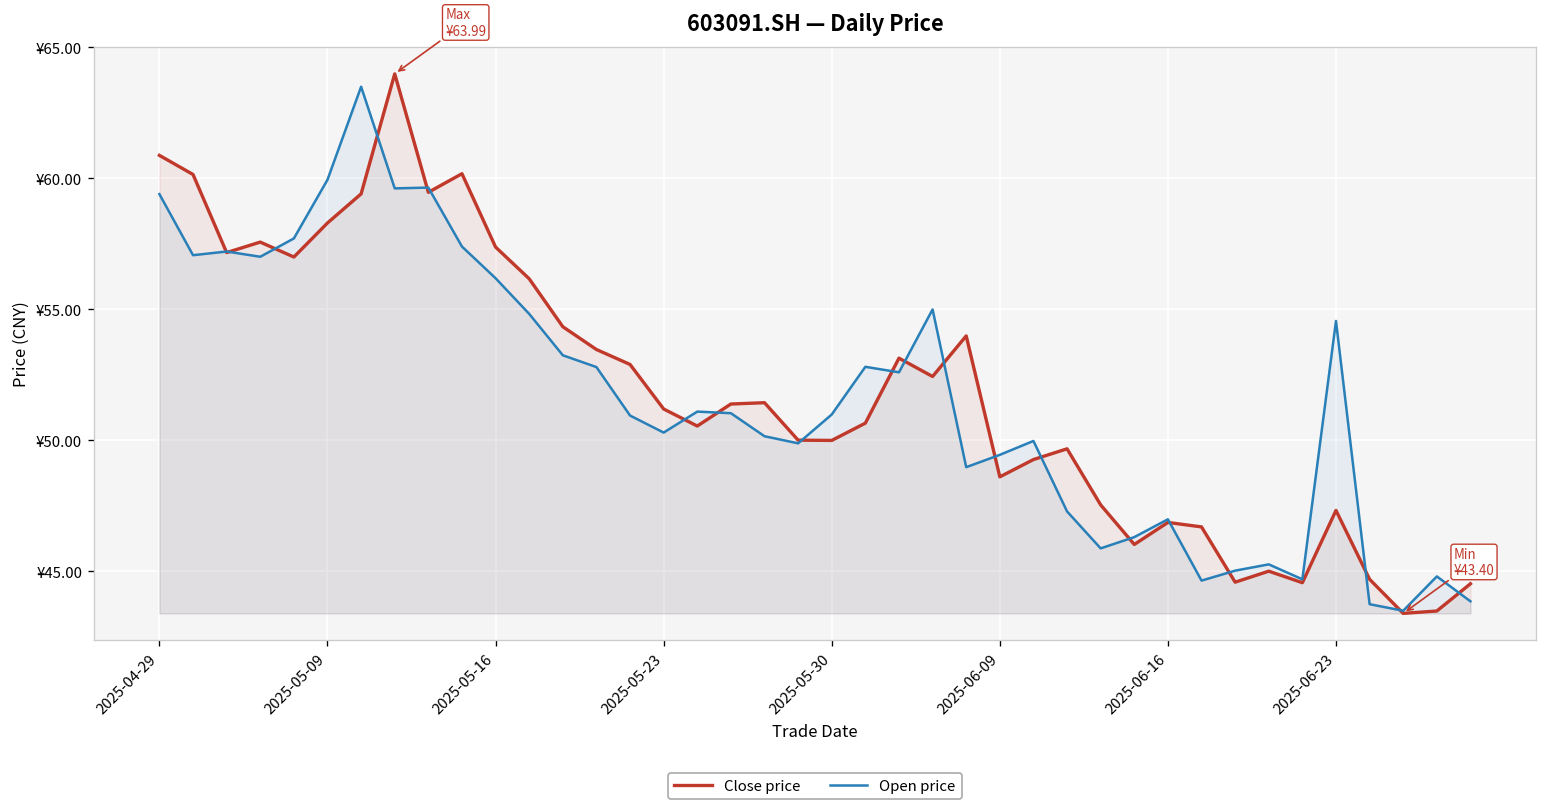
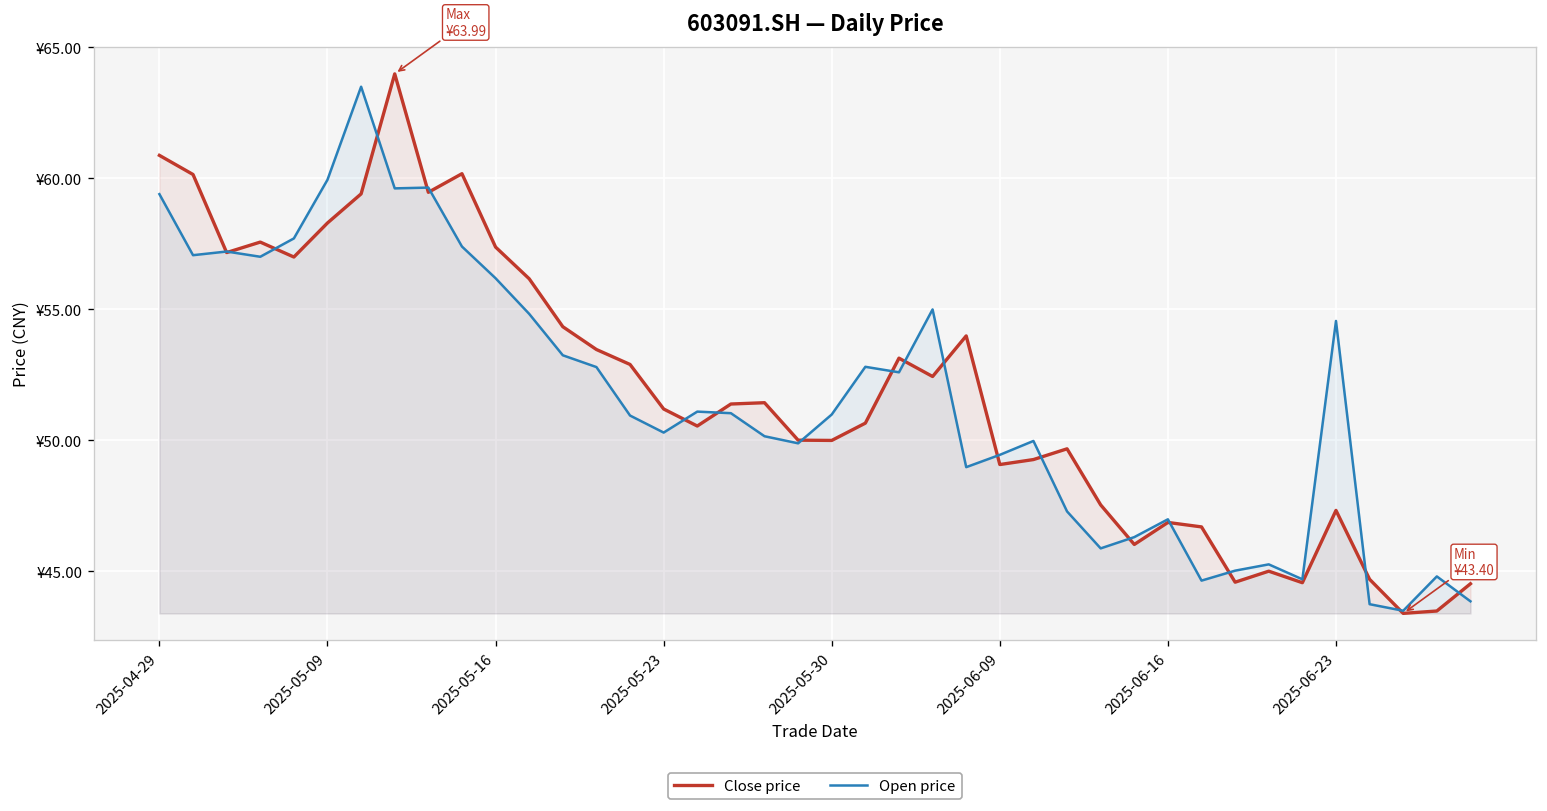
  {
    "Close price": {
      "2025-04-29": "¥60.9",
      "2025-05-09": "¥58.3",
      "2025-05-16": "¥57.4",
      "2025-05-23": "¥51.2",
      "2025-05-30": "¥50.0",
-     "2025-06-09": "¥48.6",
+     "2025-06-09": "¥49.1",
      "2025-06-16": "¥46.9",
      "2025-06-23": "¥47.3"
    },
    "Open price": {
      "2025-04-29": "¥59.4",
      "2025-05-09": "¥60.0",
      "2025-05-16": "¥56.2",
      "2025-05-23": "¥50.3",
      "2025-05-30": "¥51.0",
      "2025-06-09": "¥49.5",
      "2025-06-16": "¥47.0",
      "2025-06-23": "¥54.6"
    }
  }
